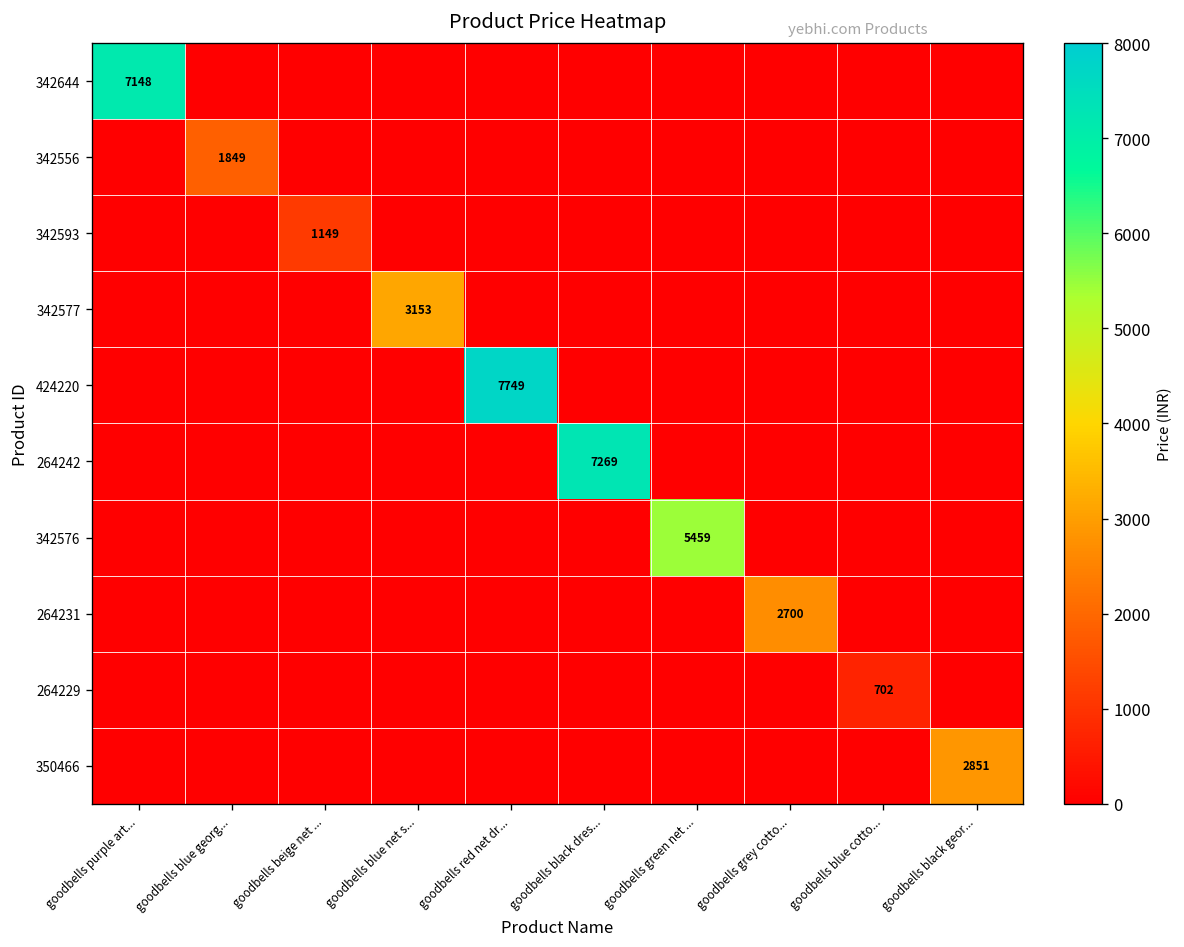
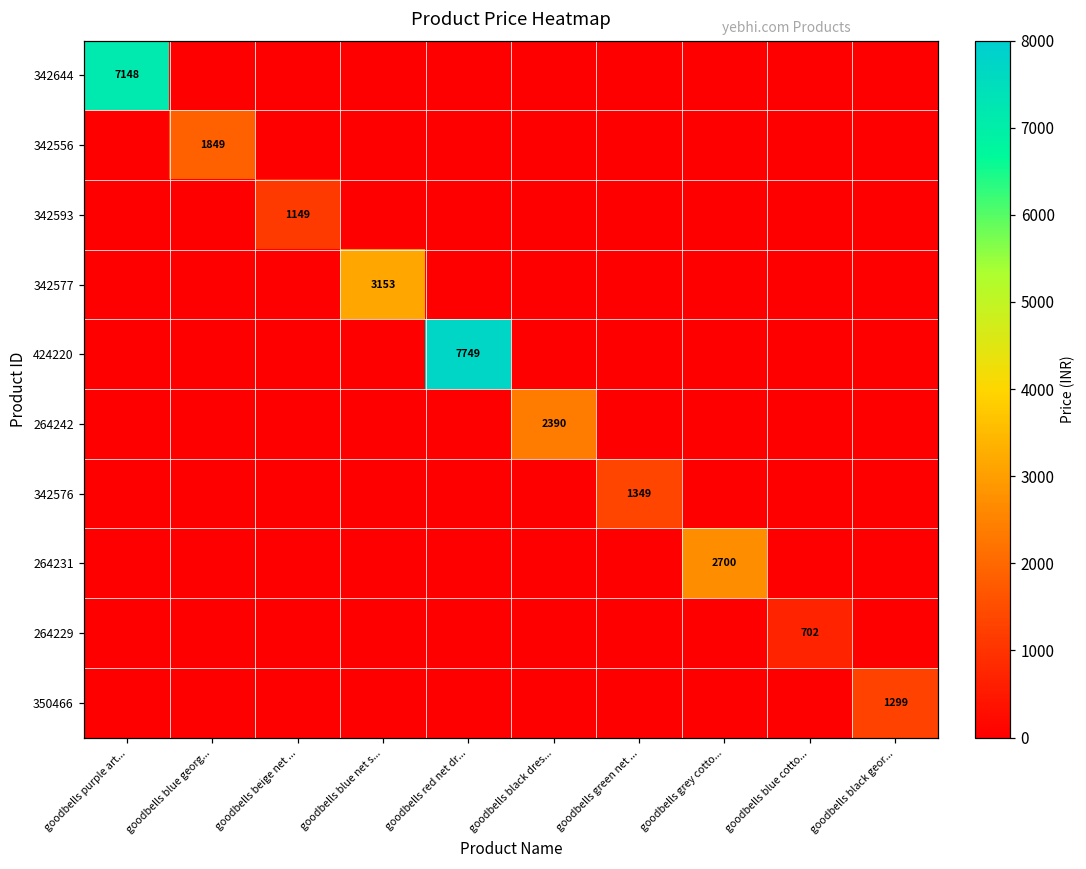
  {
    "342644": {
      "goodbells purple art...": 7148
    },
    "342556": {
      "goodbells blue georg...": 1849
    },
    "342593": {
      "goodbells beige net ...": 1149
    },
    "342577": {
      "goodbells blue net s...": 3153
    },
    "424220": {
      "goodbells red net dr...": 7749
    },
    "264242": {
-     "goodbells black dres...": 7269
+     "goodbells black dres...": 2390
    },
    "342576": {
-     "goodbells green net ...": 5459
+     "goodbells green net ...": 1349
    },
    "264231": {
      "goodbells grey cotto...": 2700
    },
    "264229": {
      "goodbells blue cotto...": 702
    },
    "350466": {
-     "goodbells black geor...": 2851
+     "goodbells black geor...": 1299
    }
  }
